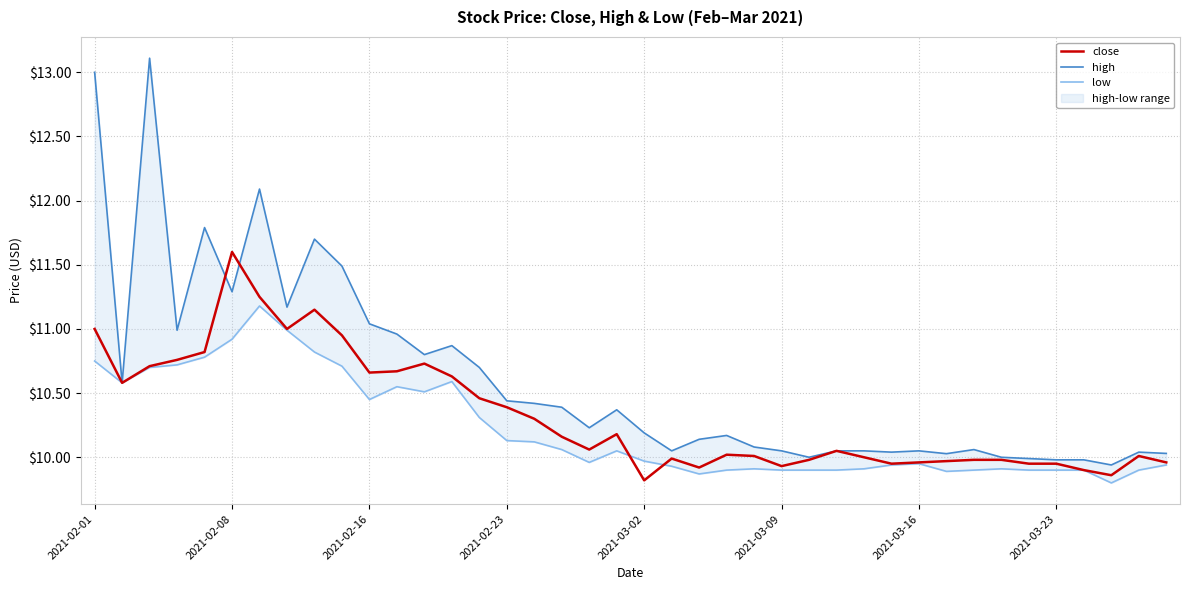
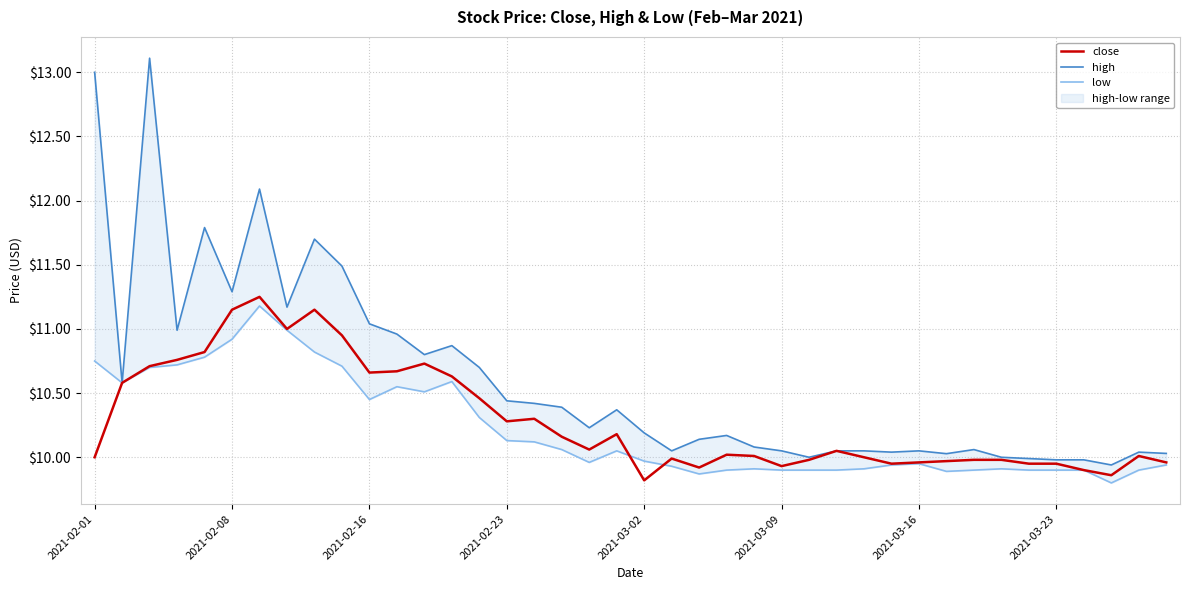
  {
    "close": {
-     "2021-02-01": "$11",
-     "2021-02-08": "$11.60",
+     "2021-02-01": "$10",
+     "2021-02-08": "$11.15",
      "2021-02-16": "$10.66",
-     "2021-02-23": "$10.39",
+     "2021-02-23": "$10.28",
      "2021-03-02": "$9.82",
      "2021-03-09": "$9.93",
      "2021-03-23": "$9.95"
    }
  }
